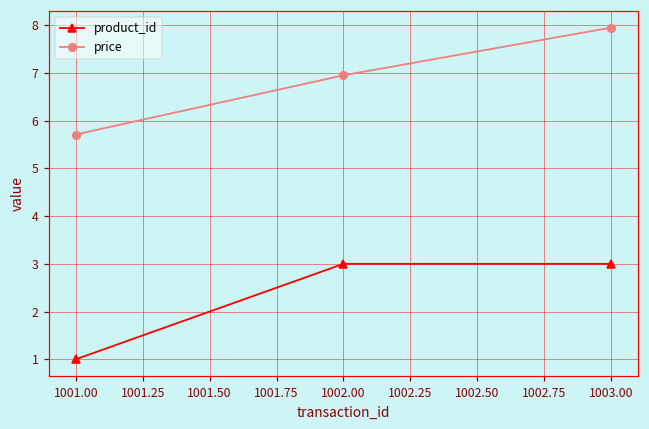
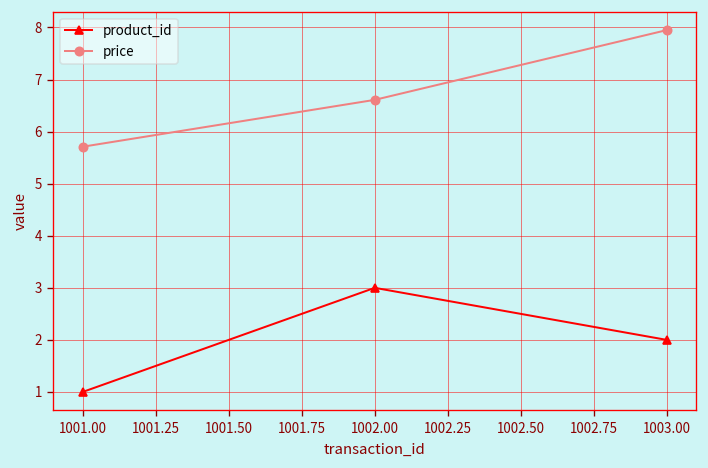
  {
    "product_id": {
      "1001.00": 1,
      "1002.00": 3,
-     "1003.00": 3
+     "1003.00": 2
    },
    "price": {
      "1001.00": 5.7,
-     "1002.00": 7.0,
+     "1002.00": 6.6,
      "1003.00": 8.0
    }
  }
